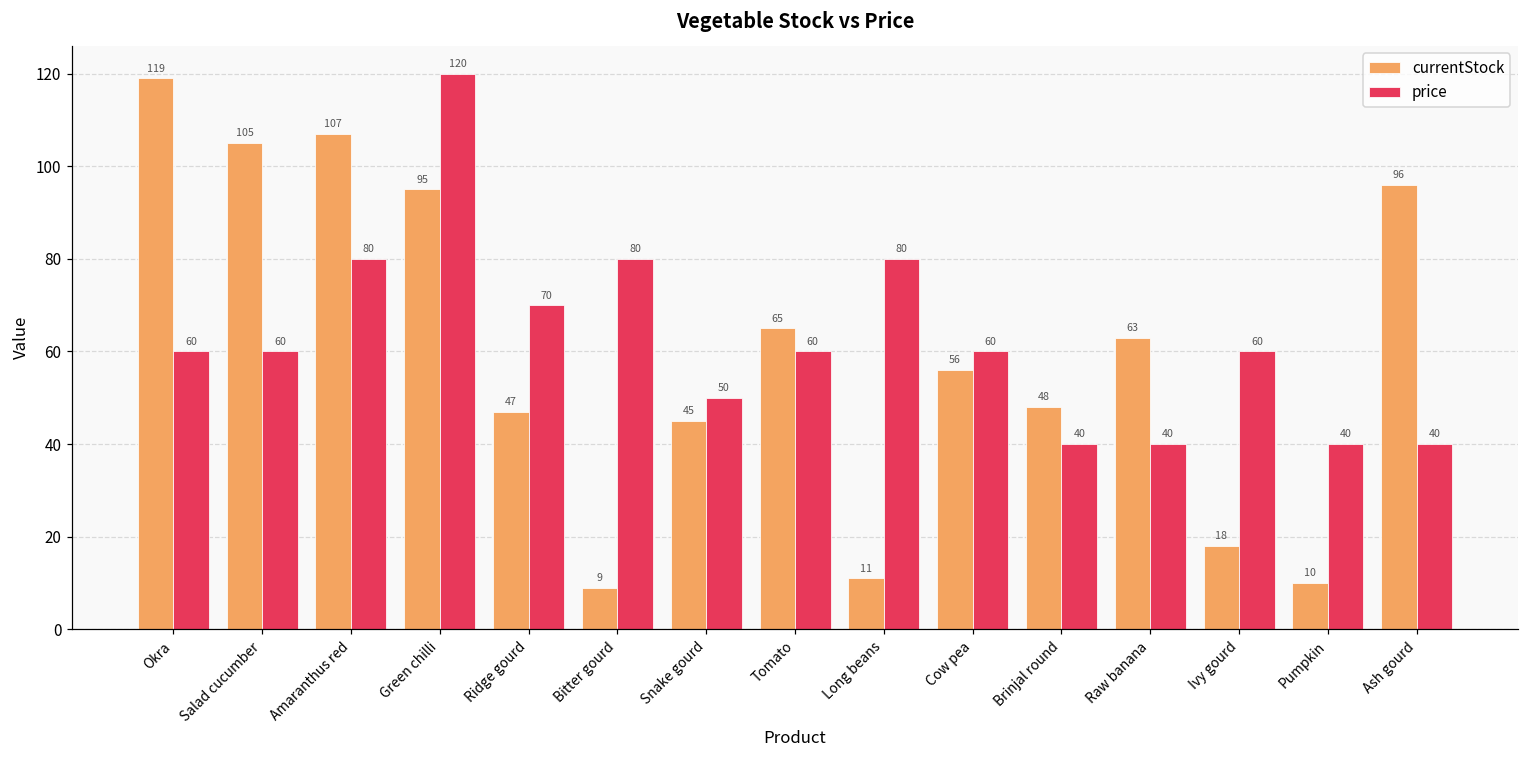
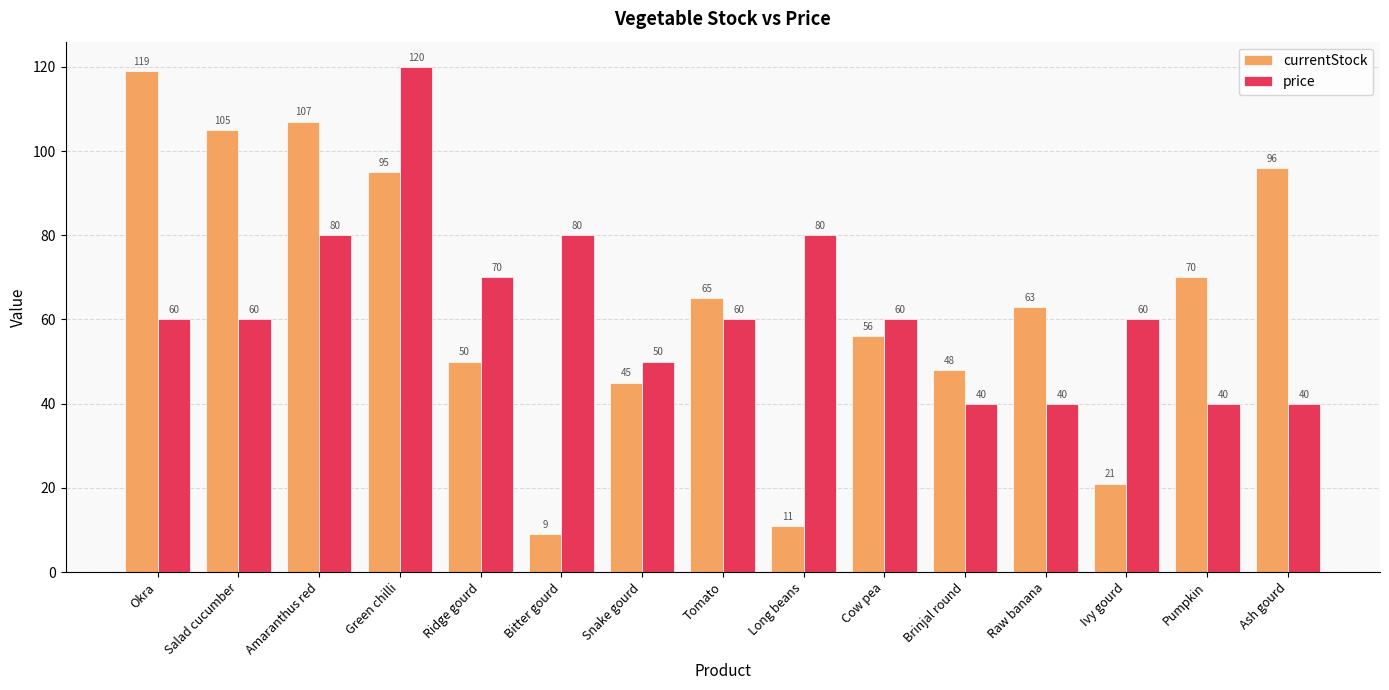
  {
    "currentStock": {
      "Okra": 119,
      "Salad cucumber": 105,
      "Amaranthus red": 107,
      "Green chilli": 95,
-     "Ridge gourd": 47,
+     "Ridge gourd": 50,
      "Bitter gourd": 9,
      "Snake gourd": 45,
      "Tomato": 65,
      "Long beans": 11,
      "Cow pea": 56,
      "Brinjal round": 48,
      "Raw banana": 63,
-     "Ivy gourd": 18,
-     "Pumpkin": 10,
+     "Ivy gourd": 21,
+     "Pumpkin": 70,
      "Ash gourd": 96
    },
    "price": {
      "Okra": 60,
      "Salad cucumber": 60,
      "Amaranthus red": 80,
      "Green chilli": 120,
      "Ridge gourd": 70,
      "Bitter gourd": 80,
      "Snake gourd": 50,
      "Tomato": 60,
      "Long beans": 80,
      "Cow pea": 60,
      "Brinjal round": 40,
      "Raw banana": 40,
      "Ivy gourd": 60,
      "Pumpkin": 40,
      "Ash gourd": 40
    }
  }
